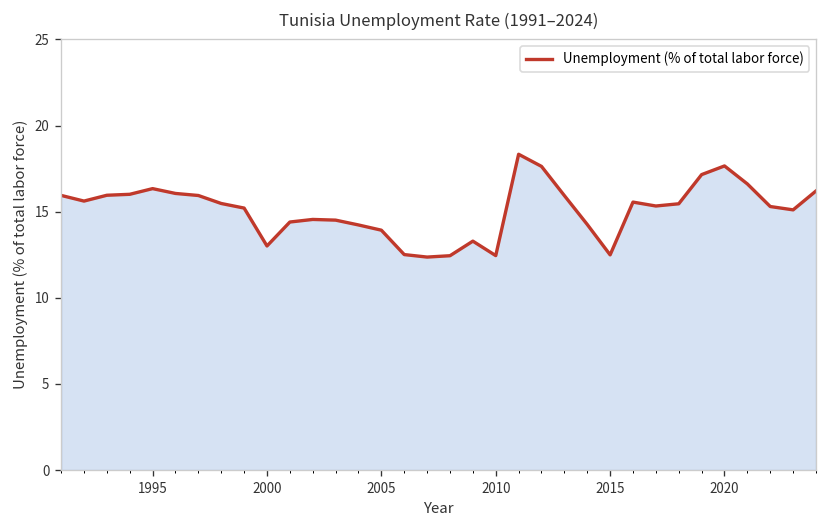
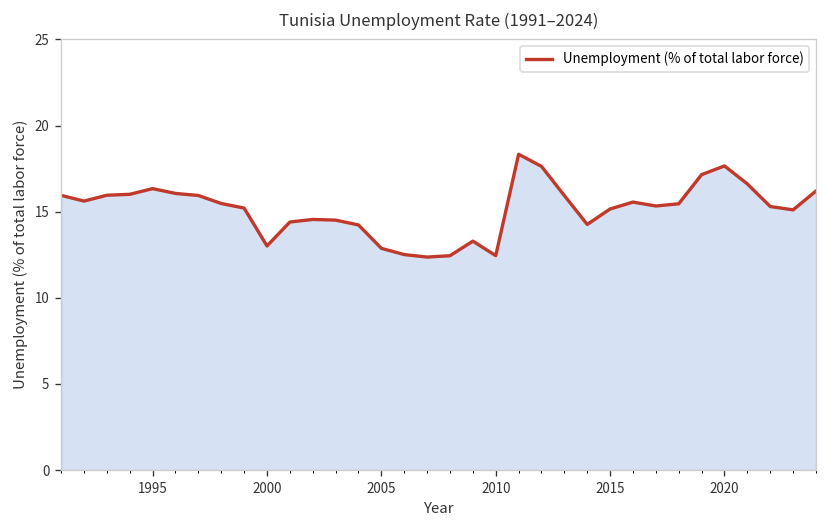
  {
    "1995": 16.3,
    "2000": 13.0,
-   "2005": 13.9,
+   "2005": 12.9,
    "2010": 12.5,
-   "2015": 12.5,
+   "2015": 15.2,
    "2020": 17.7
  }
